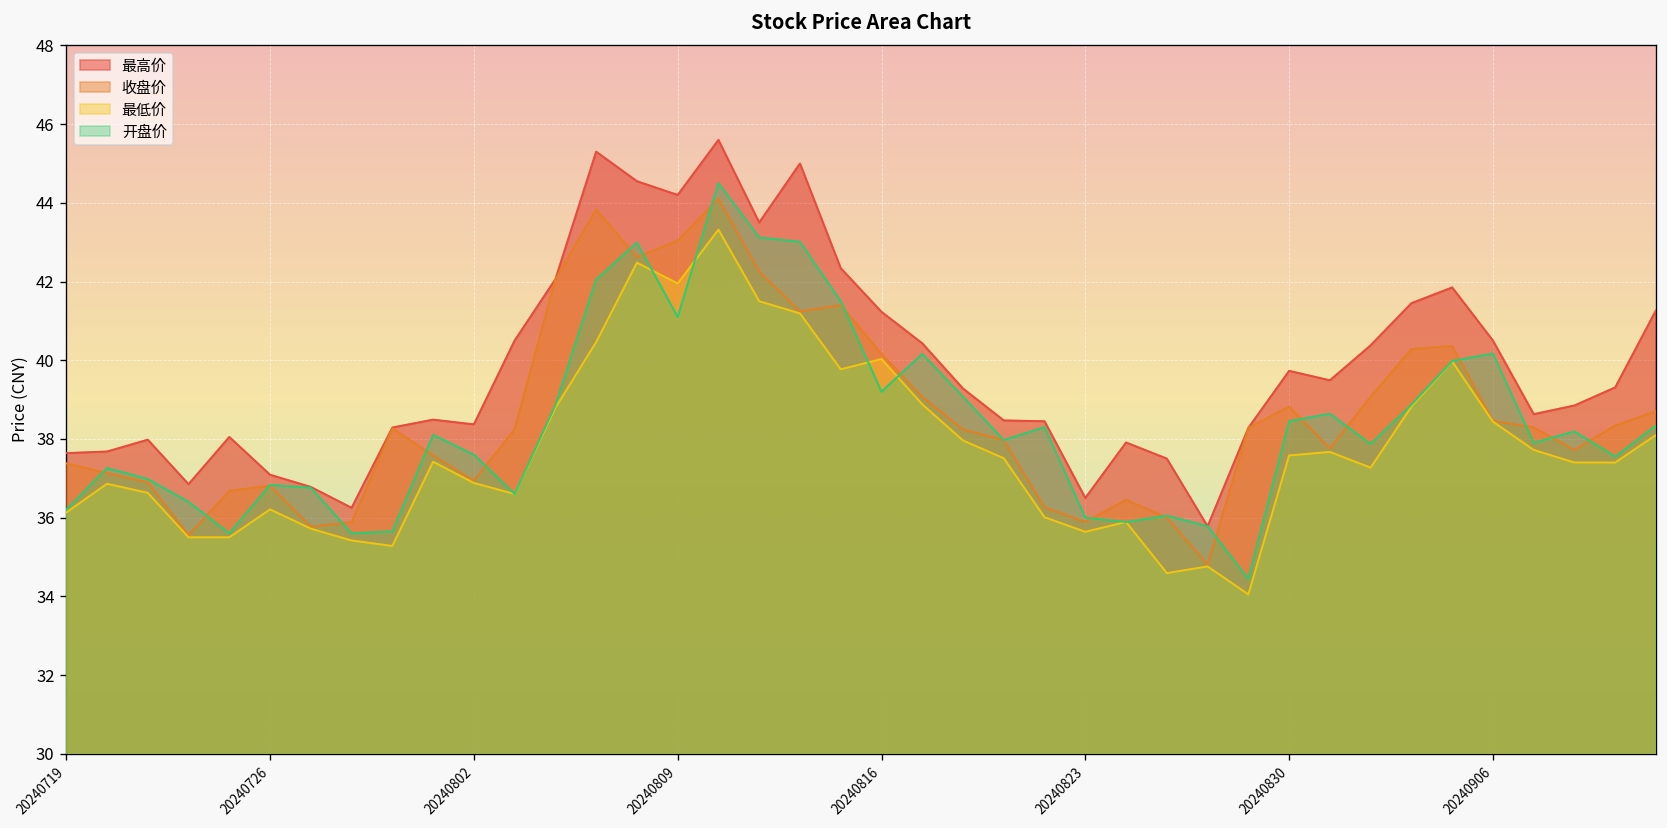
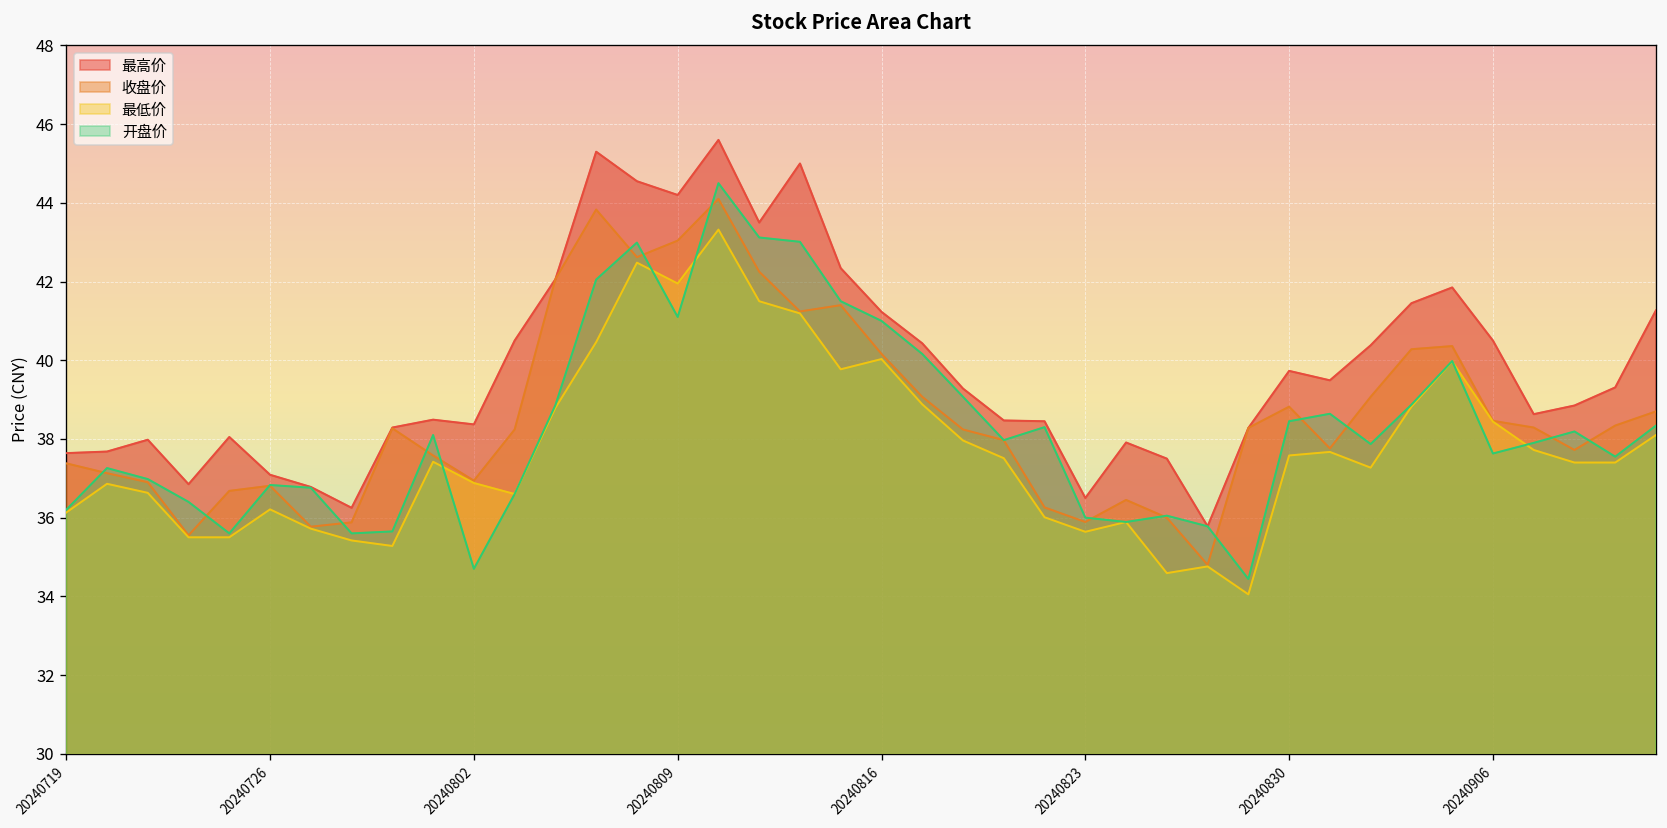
  {
    "开盘价": {
-     "20240802": 37.6,
+     "20240802": 34.7,
      "20240809": 41.1,
-     "20240816": 39.2,
+     "20240816": 41.0,
      "20240823": 36.0,
      "20240830": 38.5,
-     "20240906": 40.2
+     "20240906": 37.6
    }
  }
